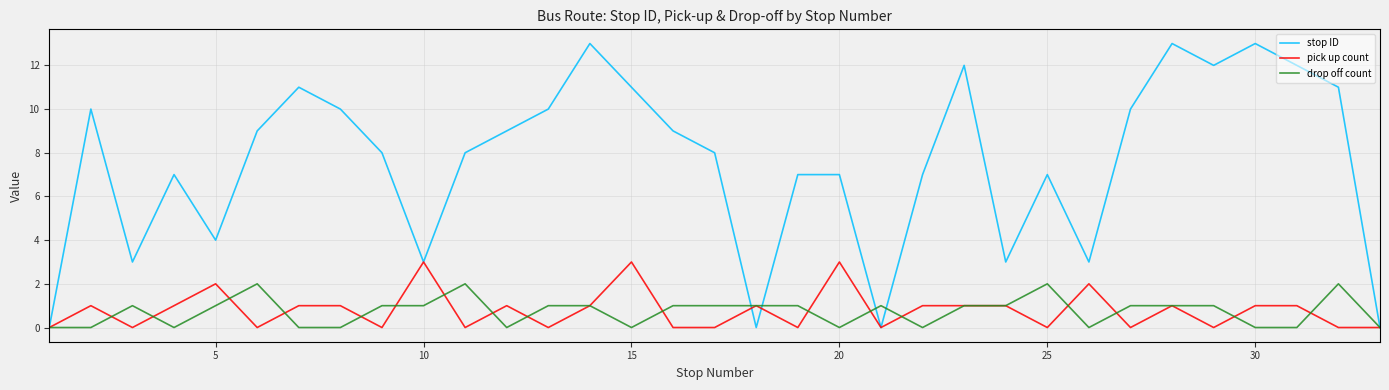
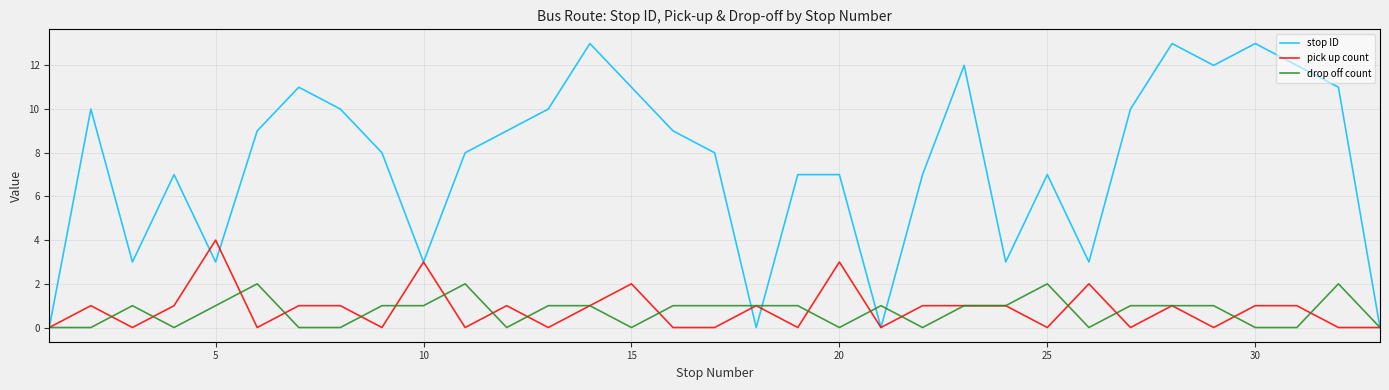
  {
    "stop ID": {
-     "5": 4,
+     "5": 3,
      "15": 11,
      "20": 7,
      "25": 7,
      "30": 13
    },
    "pick up count": {
-     "5": 2,
-     "15": 3,
+     "5": 4,
+     "15": 2,
      "20": 3,
      "25": 0,
      "30": 1
    },
    "drop off count": {
      "5": 1,
      "10": 1,
      "15": 0,
      "20": 0,
      "25": 2,
      "30": 0
    }
  }
